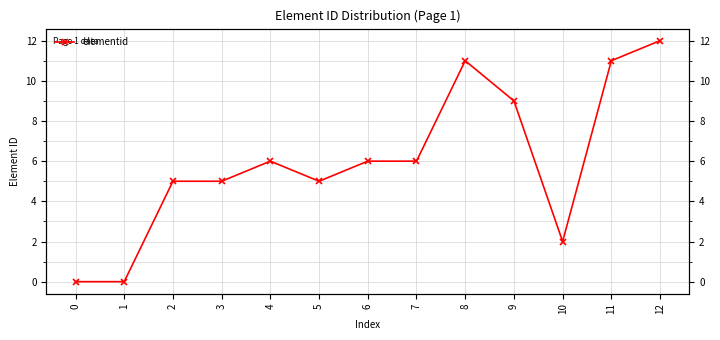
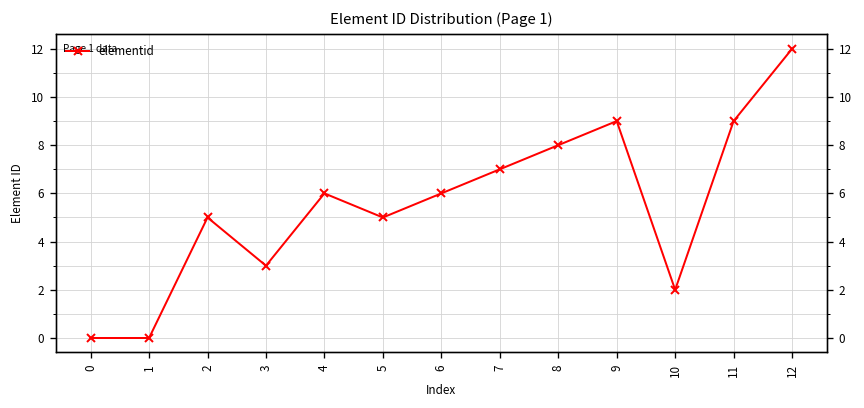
  {
    "0": 0,
    "1": 0,
    "2": 5,
-   "3": 5,
+   "3": 3,
    "4": 6,
    "5": 5,
    "6": 6,
-   "7": 6,
-   "8": 11,
+   "7": 7,
+   "8": 8,
    "9": 9,
    "10": 2,
-   "11": 11,
+   "11": 9,
    "12": 12
  }
